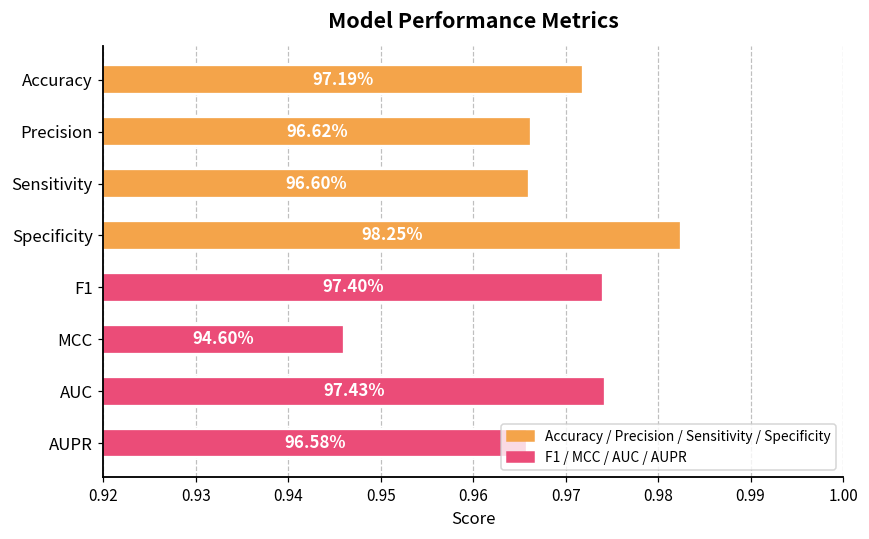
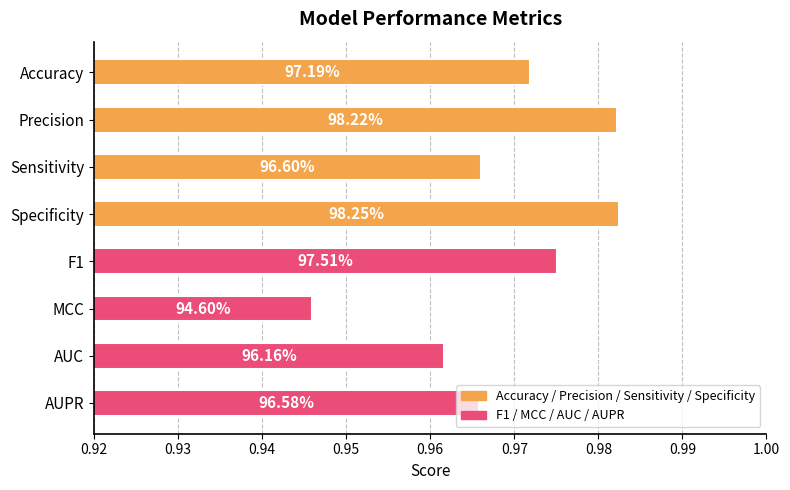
  {
    "Accuracy": "97.19%",
-   "Precision": "96.62%",
+   "Precision": "98.22%",
    "Sensitivity": "96.60%",
    "Specificity": "98.25%",
-   "F1": "97.40%",
+   "F1": "97.51%",
    "MCC": "94.60%",
-   "AUC": "97.43%"
+   "AUC": "96.16%"
  }
